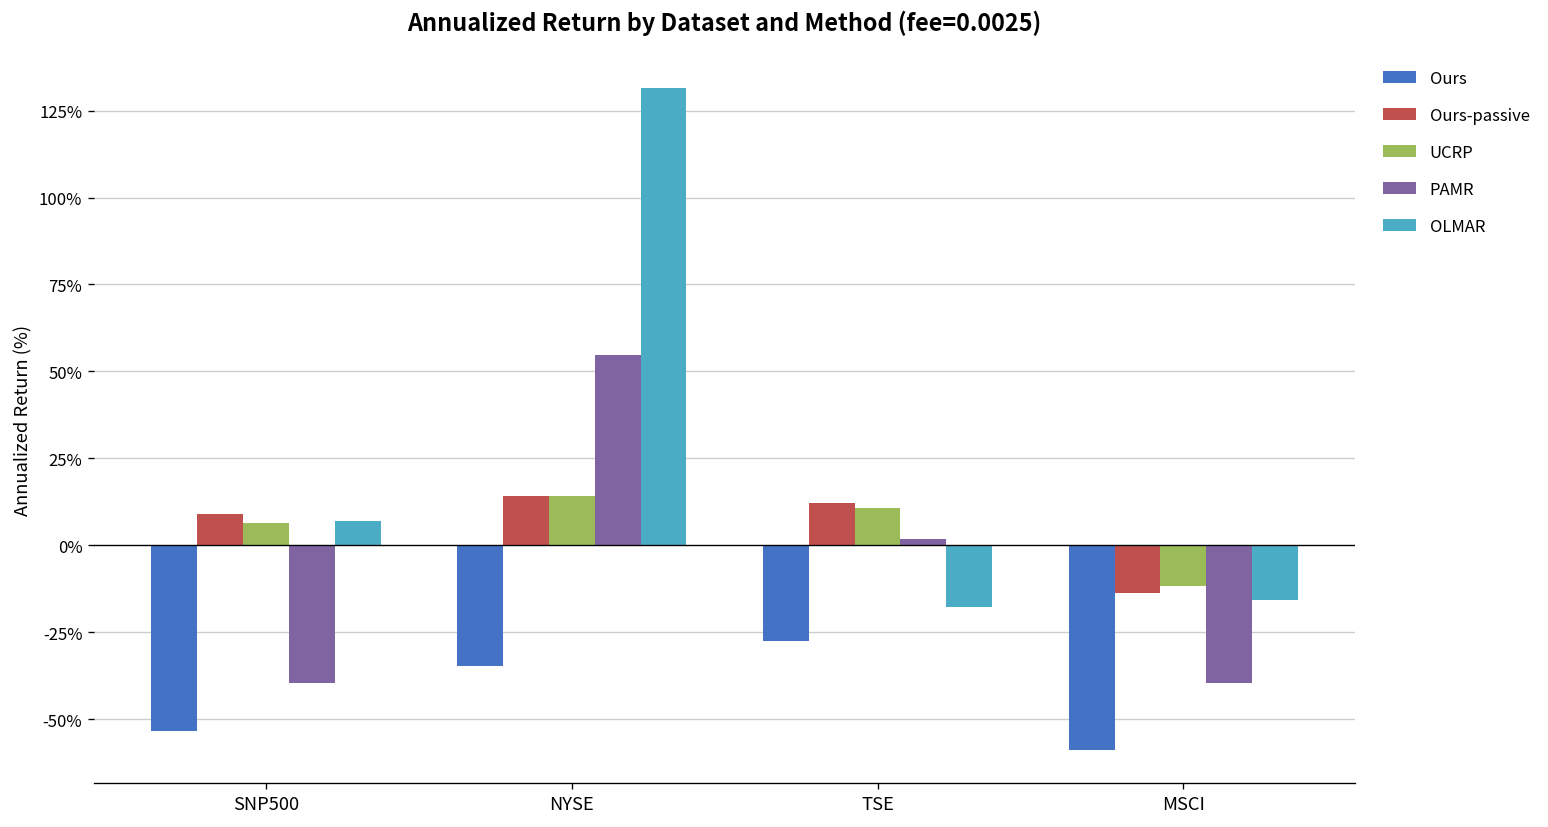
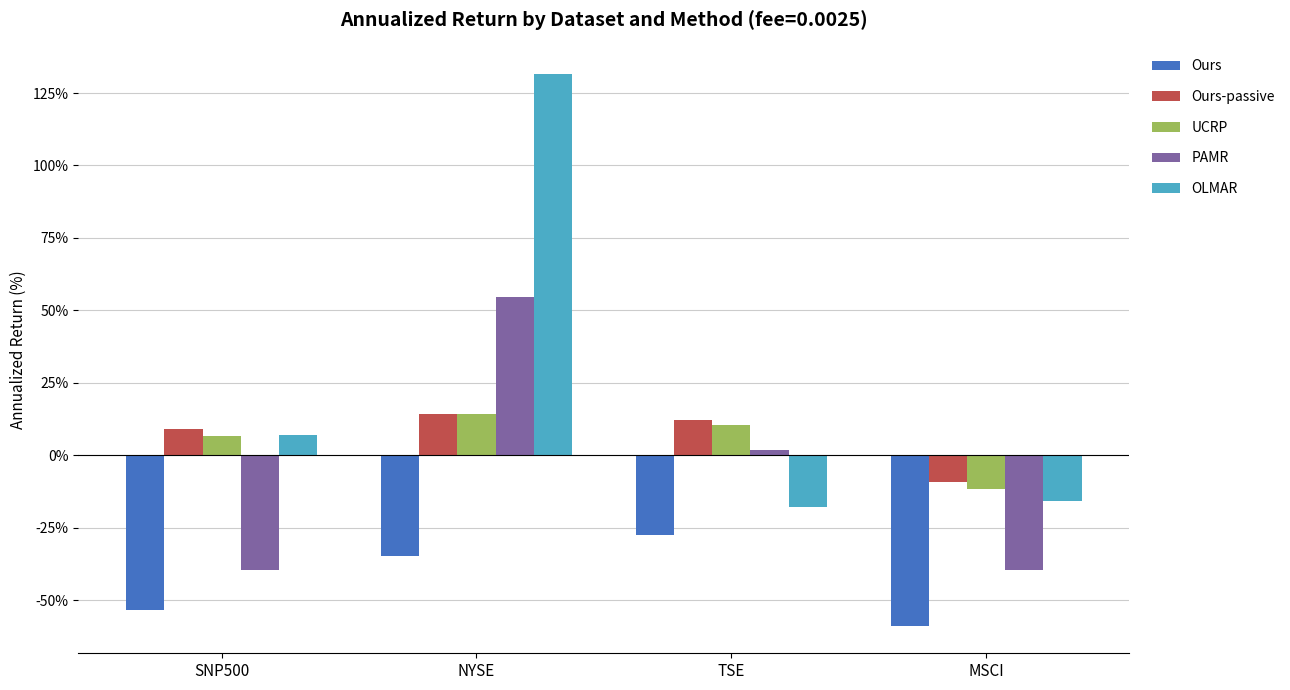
  {
    "Ours-passive": {
      "SNP500": "9%",
      "NYSE": "14%",
      "TSE": "12%",
-     "MSCI": "-14%"
+     "MSCI": "-9%"
    },
    "UCRP": {
      "SNP500": "7%",
      "NYSE": "14%",
      "TSE": "11%",
      "MSCI": "-12%"
    },
    "PAMR": {
      "SNP500": "-40%",
      "NYSE": "55%",
      "TSE": "2%",
      "MSCI": "-40%"
    }
  }
